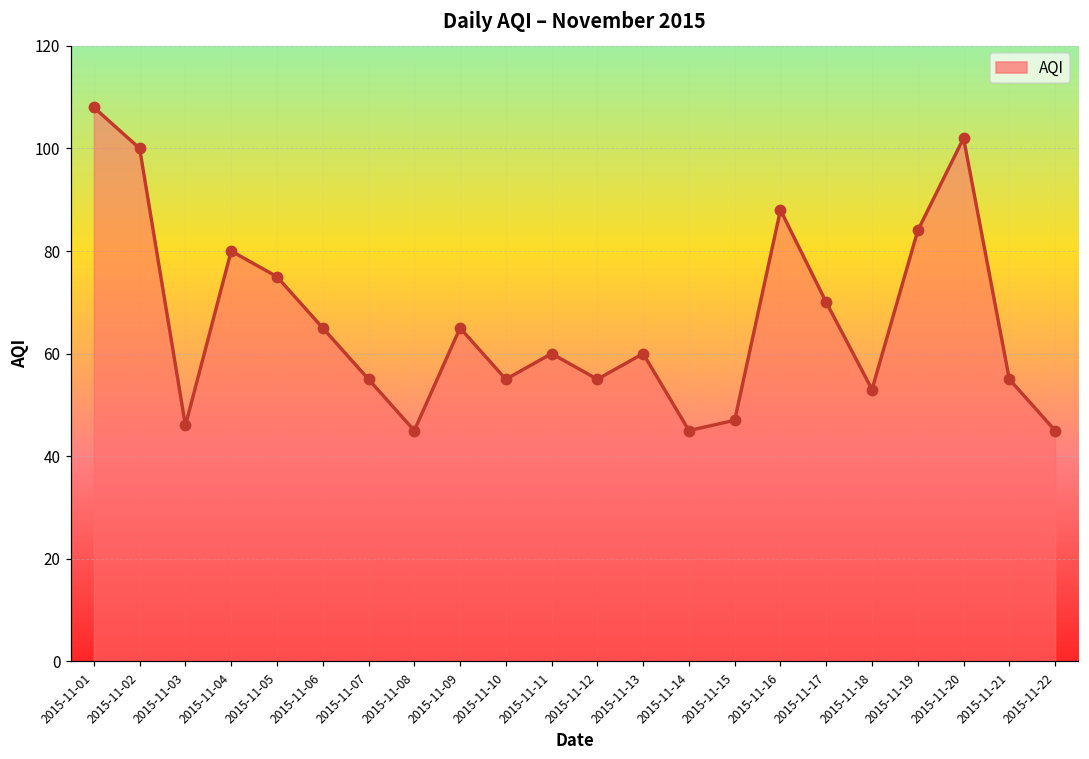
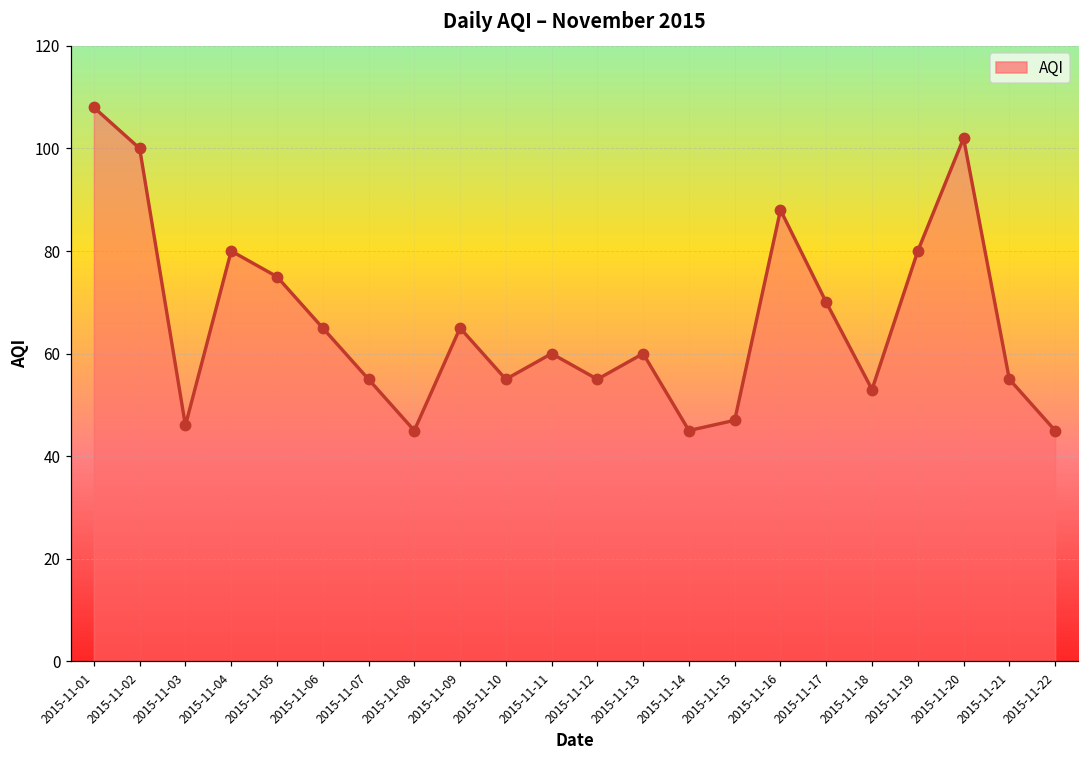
  {
    "2015-11-01": 108,
    "2015-11-02": 100,
    "2015-11-03": 46,
    "2015-11-04": 80,
    "2015-11-05": 75,
    "2015-11-06": 65,
    "2015-11-07": 55,
    "2015-11-08": 45,
    "2015-11-09": 65,
    "2015-11-10": 55,
    "2015-11-11": 60,
    "2015-11-12": 55,
    "2015-11-13": 60,
    "2015-11-14": 45,
    "2015-11-15": 47,
    "2015-11-16": 88,
    "2015-11-17": 70,
    "2015-11-18": 53,
-   "2015-11-19": 84,
+   "2015-11-19": 80,
    "2015-11-20": 102,
    "2015-11-21": 55,
    "2015-11-22": 45
  }
